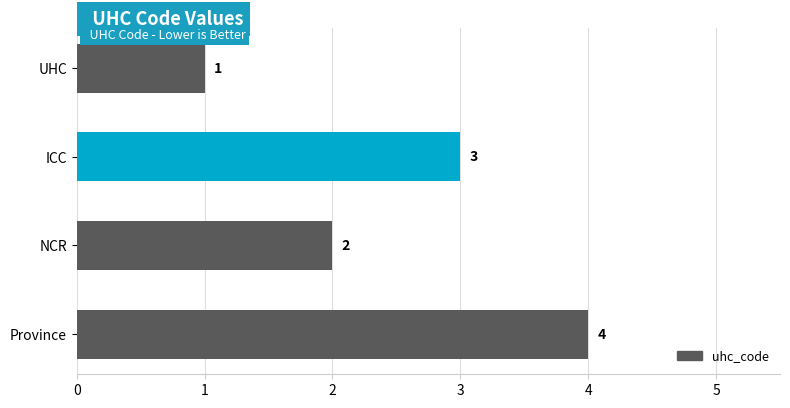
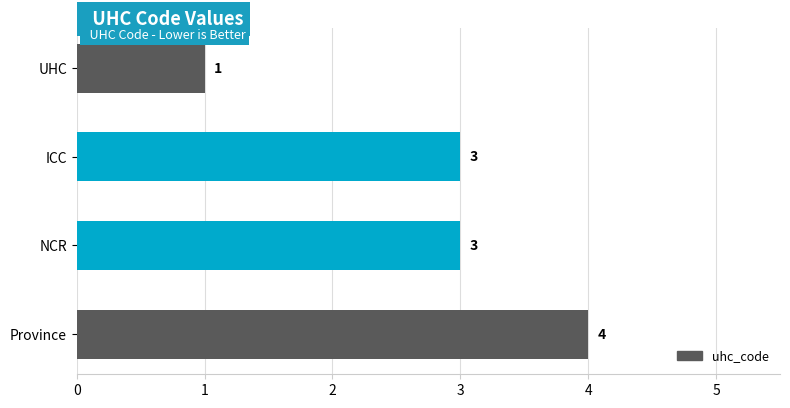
  {
    "UHC": 1,
    "ICC": 3,
-   "NCR": 2,
+   "NCR": 3,
    "Province": 4
  }
